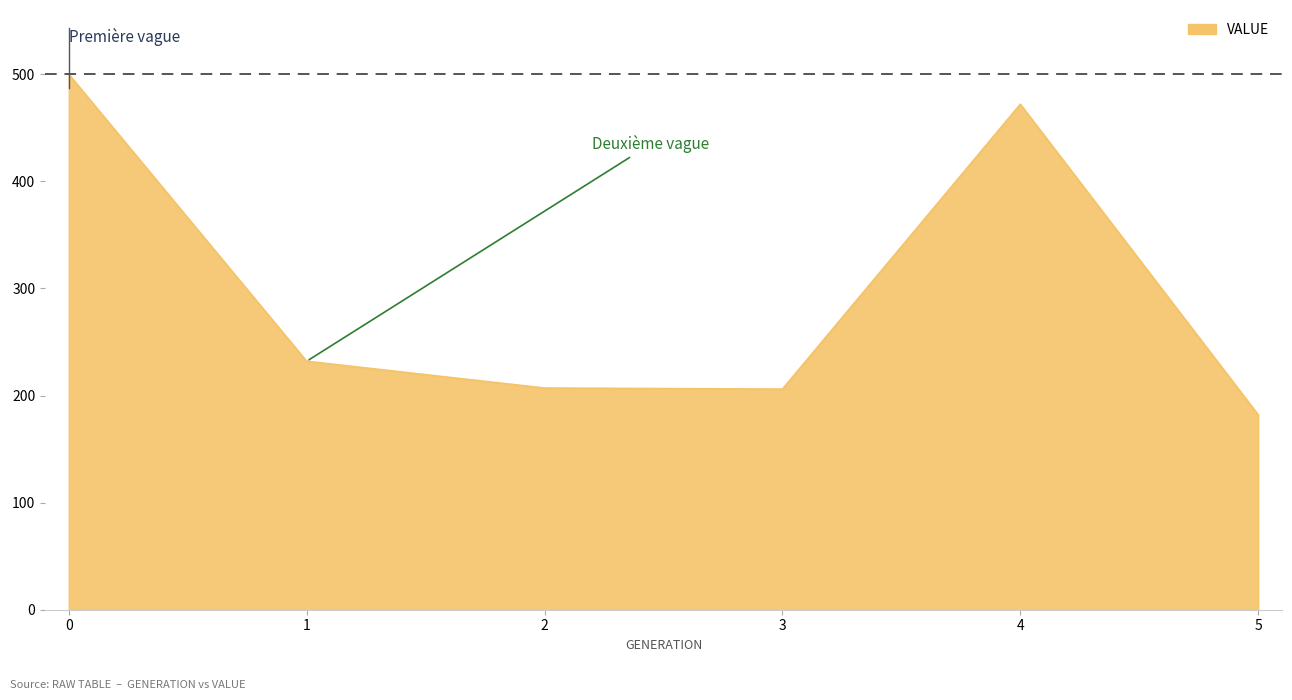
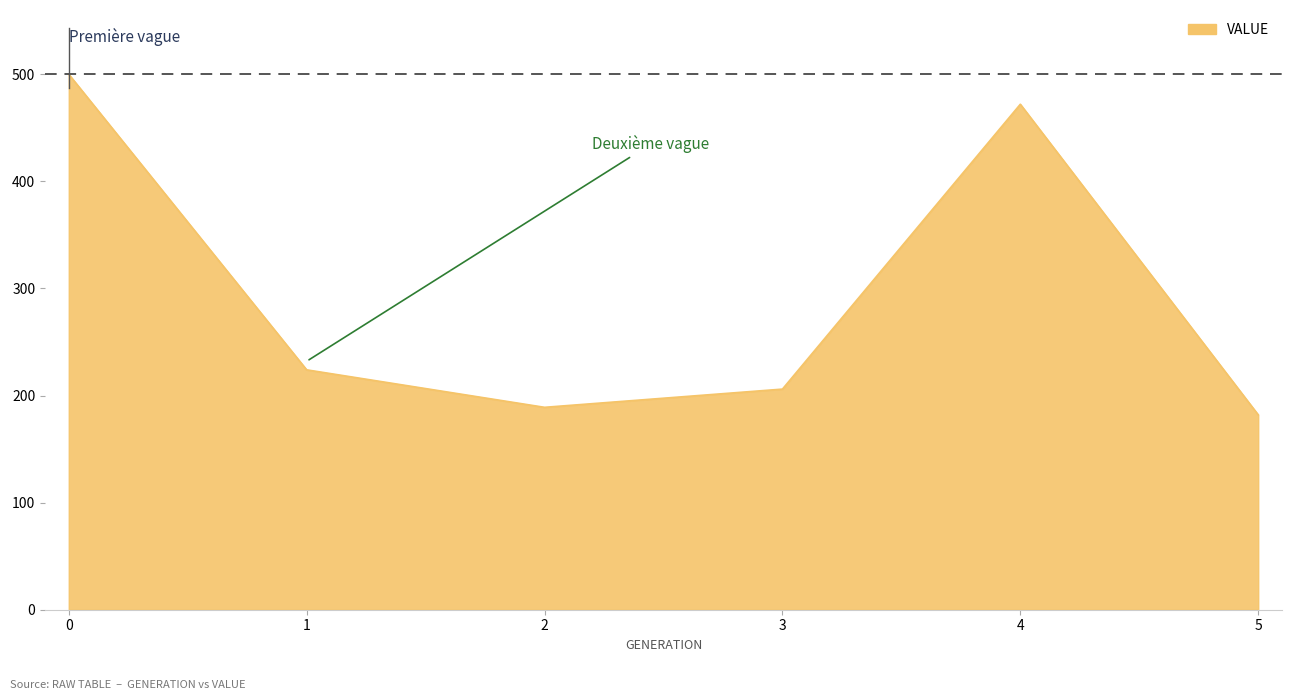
  {
    "0": 500,
-   "1": 232,
-   "2": 207,
+   "1": 224,
+   "2": 189,
    "3": 206,
    "4": 472,
    "5": 182
  }
